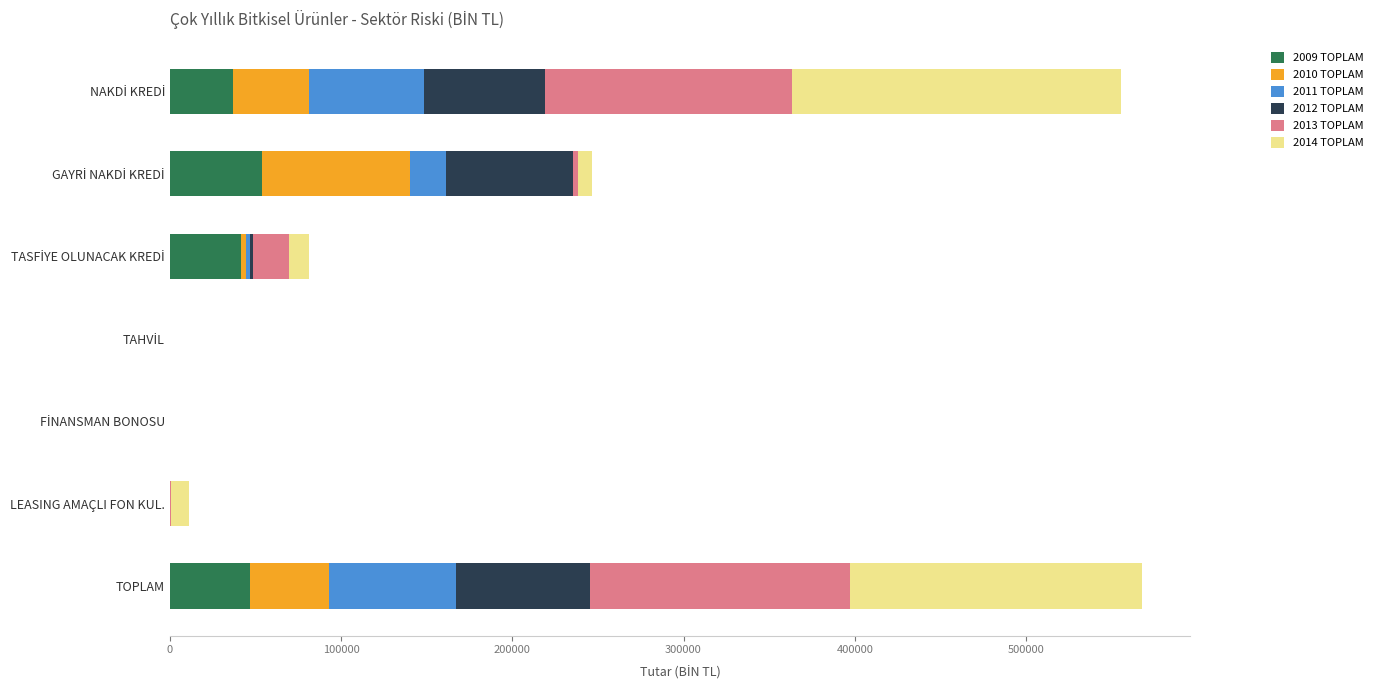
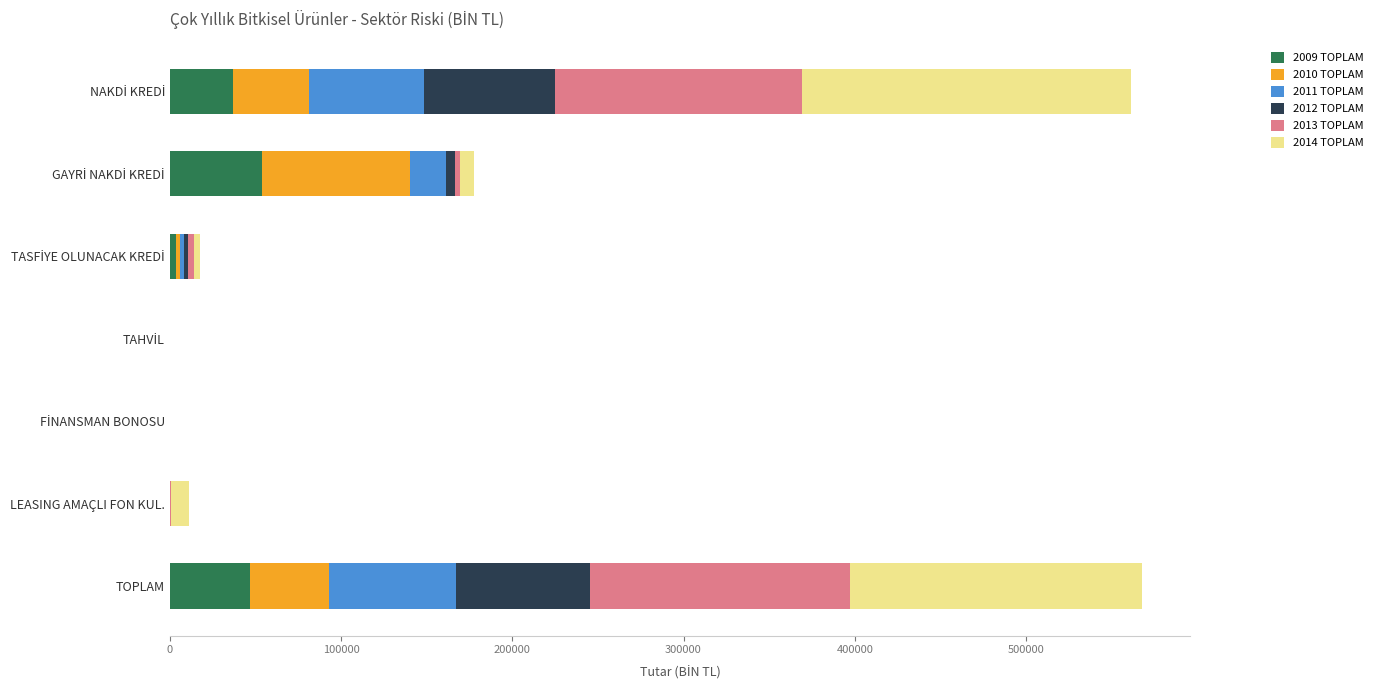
  {
    "2009 TOPLAM": {
      "NAKDİ KREDİ": 37000,
      "GAYRİ NAKDİ KREDİ": 54000,
-     "TASFİYE OLUNACAK KREDİ": 42000,
+     "TASFİYE OLUNACAK KREDİ": 3000,
      "TAHVİL": 0,
      "FİNANSMAN BONOSU": 0,
      "LEASING AMAÇLI FON KUL.": 0,
      "TOPLAM": 47000
    },
    "2010 TOPLAM": {
      "NAKDİ KREDİ": 44000,
      "GAYRİ NAKDİ KREDİ": 87000,
      "TASFİYE OLUNACAK KREDİ": 3000,
      "TAHVİL": 0,
      "FİNANSMAN BONOSU": 0,
      "LEASING AMAÇLI FON KUL.": 0,
      "TOPLAM": 46000
    },
    "2011 TOPLAM": {
      "NAKDİ KREDİ": 67000,
      "GAYRİ NAKDİ KREDİ": 21000,
      "TASFİYE OLUNACAK KREDİ": 3000,
      "TAHVİL": 0,
      "FİNANSMAN BONOSU": 0,
      "LEASING AMAÇLI FON KUL.": 0,
      "TOPLAM": 74000
    },
    "2012 TOPLAM": {
-     "NAKDİ KREDİ": 71000,
-     "GAYRİ NAKDİ KREDİ": 74000,
+     "NAKDİ KREDİ": 77000,
+     "GAYRİ NAKDİ KREDİ": 5000,
      "TASFİYE OLUNACAK KREDİ": 2000,
      "TAHVİL": 0,
      "FİNANSMAN BONOSU": 0,
      "LEASING AMAÇLI FON KUL.": 0,
      "TOPLAM": 78000
    },
    "2013 TOPLAM": {
      "NAKDİ KREDİ": 144000,
      "GAYRİ NAKDİ KREDİ": 3000,
-     "TASFİYE OLUNACAK KREDİ": 21000,
+     "TASFİYE OLUNACAK KREDİ": 4000,
      "TAHVİL": 0,
      "FİNANSMAN BONOSU": 0,
      "TOPLAM": 152000
    },
    "2014 TOPLAM": {
      "NAKDİ KREDİ": 192000,
      "GAYRİ NAKDİ KREDİ": 8000,
-     "TASFİYE OLUNACAK KREDİ": 12000,
+     "TASFİYE OLUNACAK KREDİ": 4000,
      "TAHVİL": 0,
      "FİNANSMAN BONOSU": 0,
      "LEASING AMAÇLI FON KUL.": 11000,
      "TOPLAM": 170000
    }
  }
